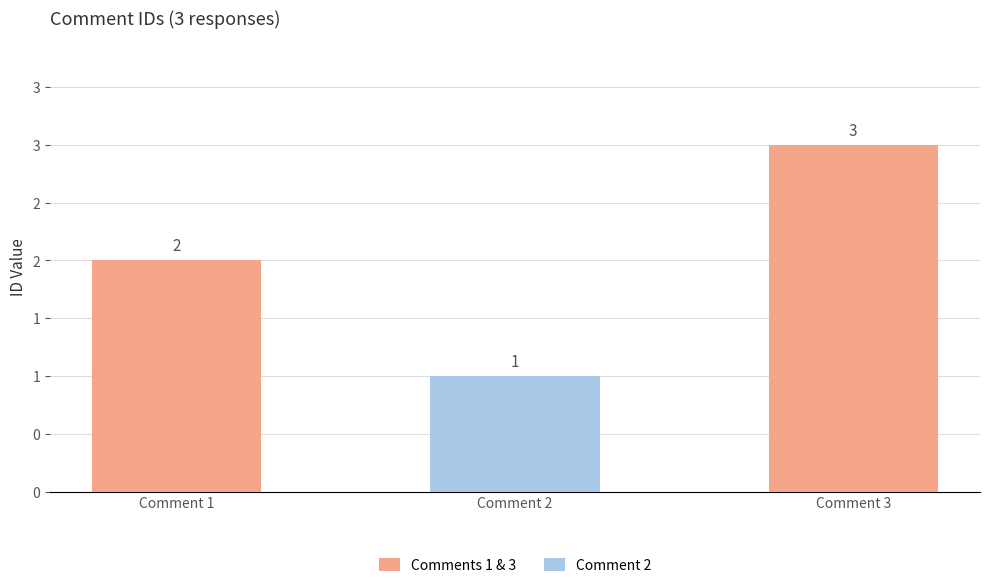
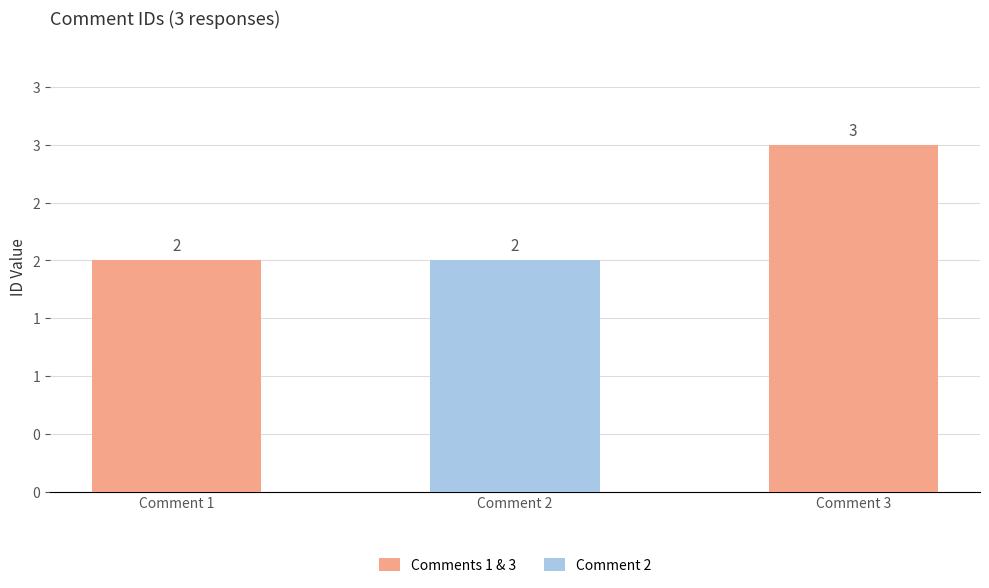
  {
    "Comment 1": 2,
-   "Comment 2": 1,
+   "Comment 2": 2,
    "Comment 3": 3
  }
